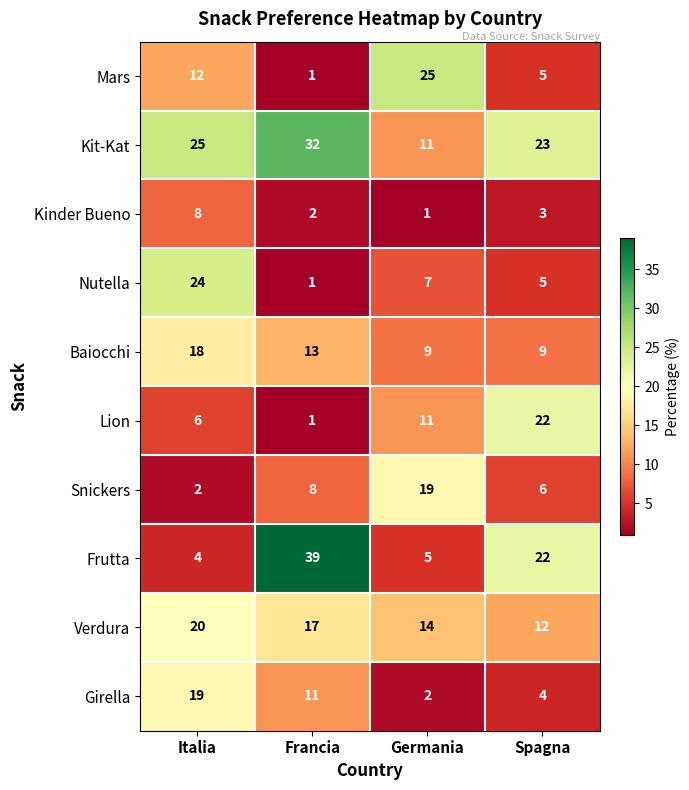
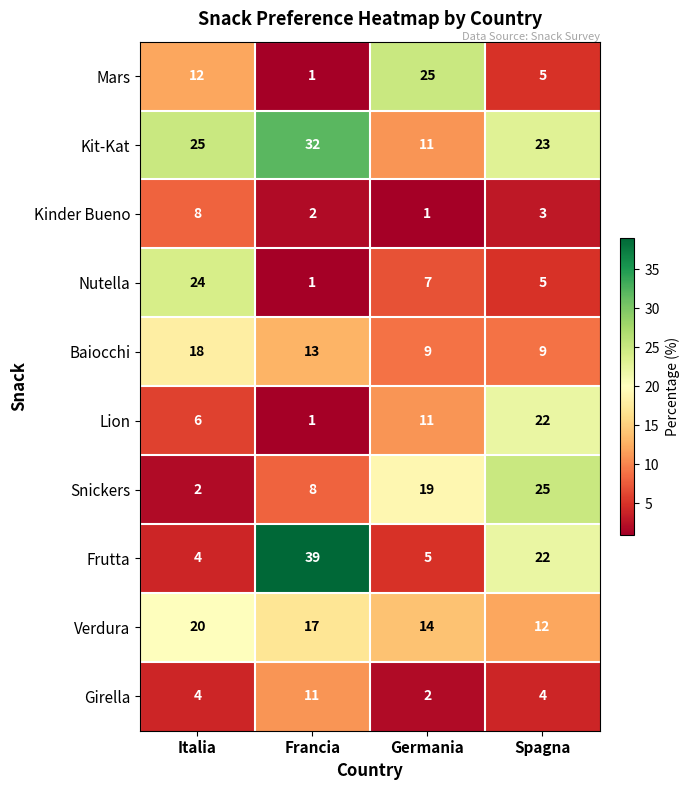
  {
    "Mars": {
      "Italia": 12,
      "Francia": 1,
      "Germania": 25,
      "Spagna": 5
    },
    "Kit-Kat": {
      "Italia": 25,
      "Francia": 32,
      "Germania": 11,
      "Spagna": 23
    },
    "Kinder Bueno": {
      "Italia": 8,
      "Francia": 2,
      "Germania": 1,
      "Spagna": 3
    },
    "Nutella": {
      "Italia": 24,
      "Francia": 1,
      "Germania": 7,
      "Spagna": 5
    },
    "Baiocchi": {
      "Italia": 18,
      "Francia": 13,
      "Germania": 9,
      "Spagna": 9
    },
    "Lion": {
      "Italia": 6,
      "Francia": 1,
      "Germania": 11,
      "Spagna": 22
    },
    "Snickers": {
      "Italia": 2,
      "Francia": 8,
      "Germania": 19,
-     "Spagna": 6
+     "Spagna": 25
    },
    "Frutta": {
      "Italia": 4,
      "Francia": 39,
      "Germania": 5,
      "Spagna": 22
    },
    "Verdura": {
      "Italia": 20,
      "Francia": 17,
      "Germania": 14,
      "Spagna": 12
    },
    "Girella": {
-     "Italia": 19,
+     "Italia": 4,
      "Francia": 11,
      "Germania": 2,
      "Spagna": 4
    }
  }
